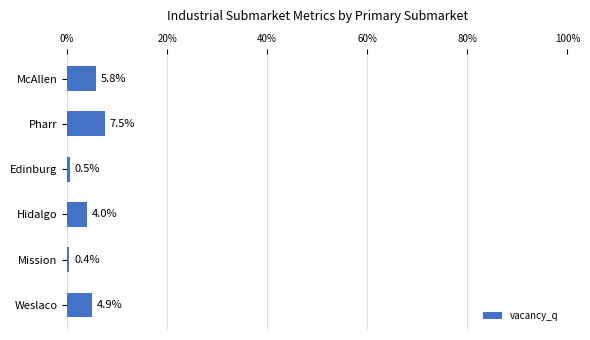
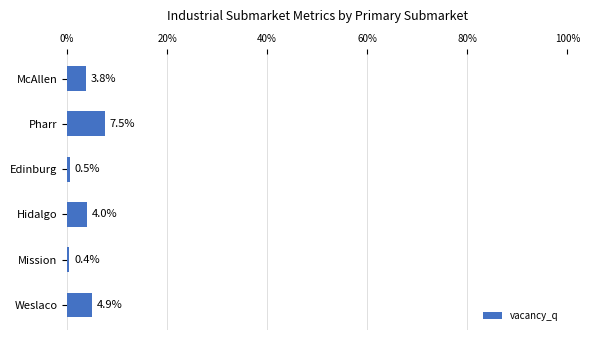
  {
-   "McAllen": "5.8%",
+   "McAllen": "3.8%",
    "Pharr": "7.5%",
    "Edinburg": "0.5%",
    "Hidalgo": "4.0%",
    "Mission": "0.4%",
    "Weslaco": "4.9%"
  }
